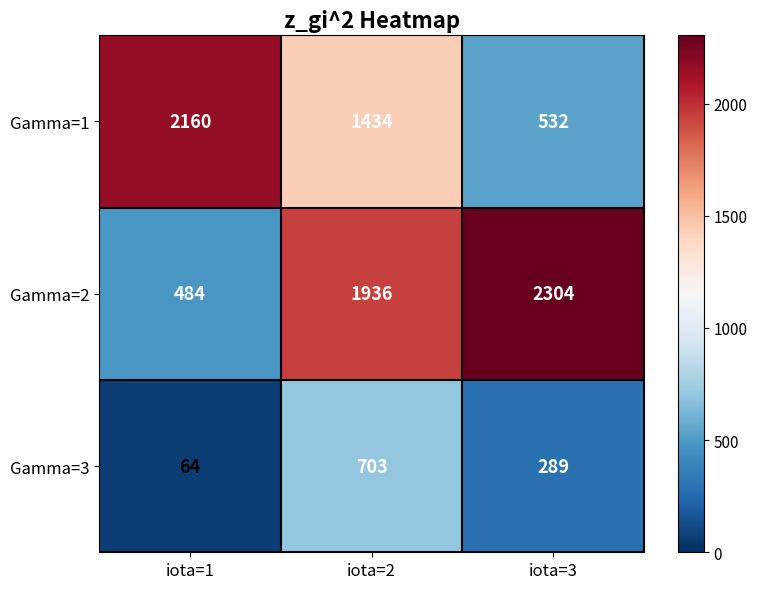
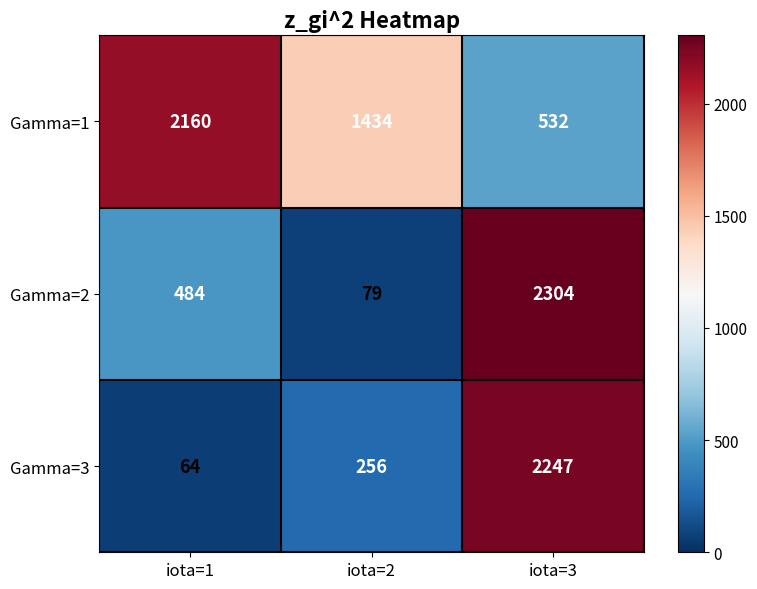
  {
    "Gamma=1": {
      "iota=1": 2160,
      "iota=2": 1434,
      "iota=3": 532
    },
    "Gamma=2": {
      "iota=1": 484,
-     "iota=2": 1936,
+     "iota=2": 79,
      "iota=3": 2304
    },
    "Gamma=3": {
      "iota=1": 64,
-     "iota=2": 703,
-     "iota=3": 289
+     "iota=2": 256,
+     "iota=3": 2247
    }
  }
